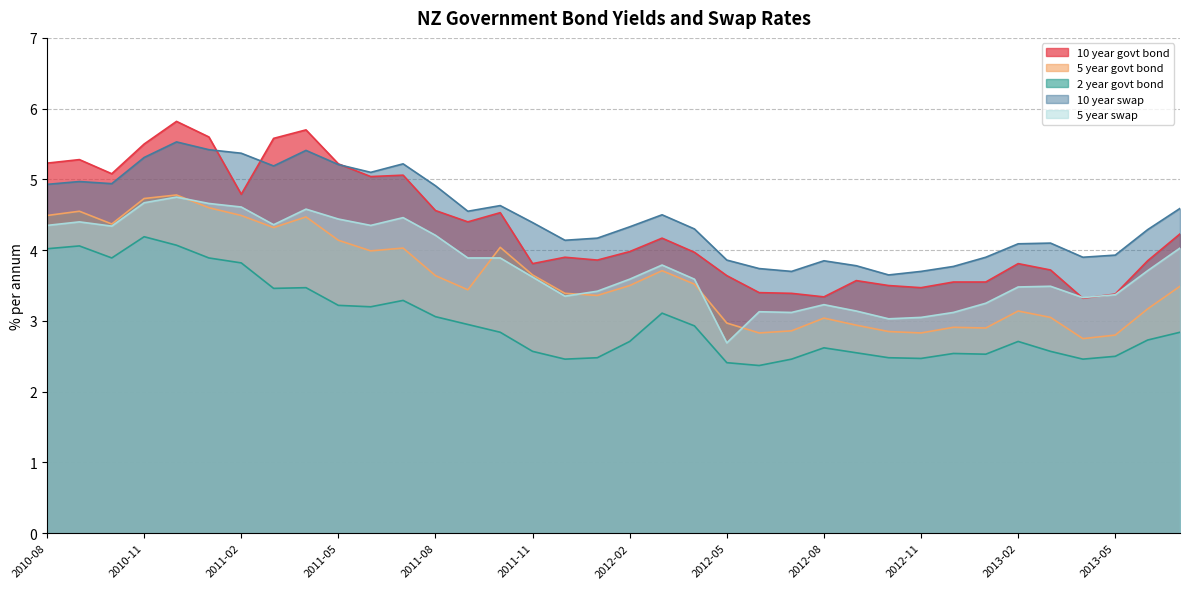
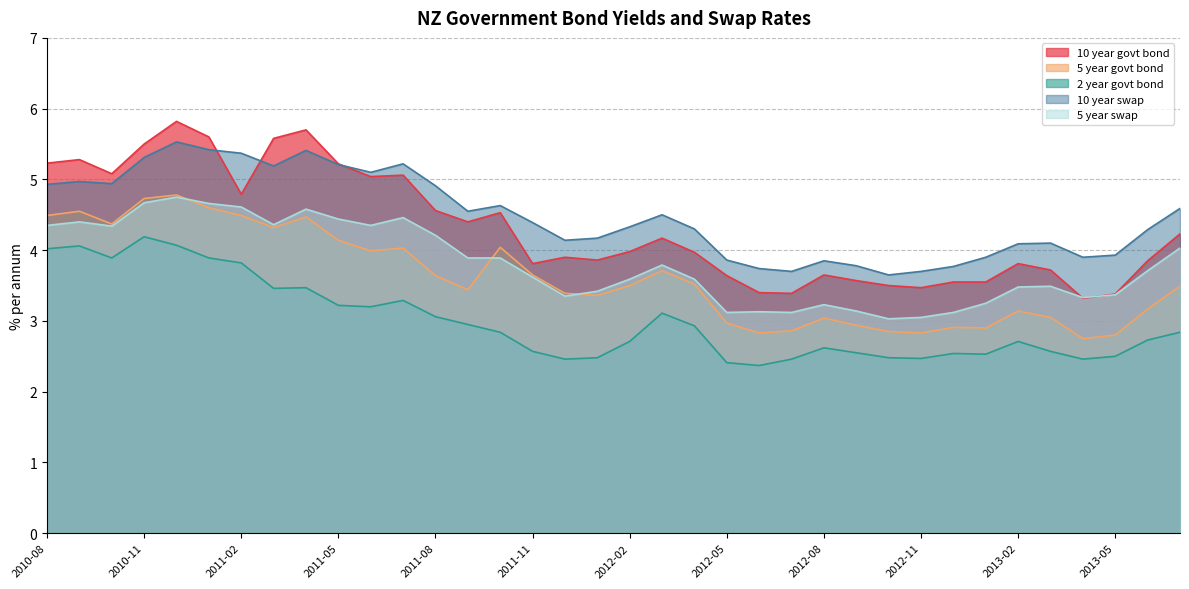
  {
    "10 year govt bond": {
      "2010-08": 5.2,
      "2010-11": 5.5,
      "2011-02": 4.8,
      "2011-08": 4.6,
      "2011-11": 3.8,
      "2012-02": 4.0,
      "2012-05": 3.6,
-     "2012-08": 3.3,
+     "2012-08": 3.7,
      "2012-11": 3.5,
      "2013-02": 3.8
    },
    "5 year govt bond": {
      "2010-08": 4.5,
      "2010-11": 4.7,
      "2011-02": 4.5,
      "2011-05": 4.1,
      "2011-08": 3.6,
      "2012-02": 3.5,
      "2012-05": 3.0,
      "2012-08": 3.0,
      "2012-11": 2.8,
      "2013-02": 3.1,
      "2013-05": 2.8
    },
    "5 year swap": {
      "2010-08": 4.4,
      "2010-11": 4.7,
      "2011-02": 4.6,
      "2011-05": 4.4,
      "2011-08": 4.2,
      "2012-02": 3.6,
-     "2012-05": 2.7,
+     "2012-05": 3.1,
      "2012-08": 3.2,
      "2012-11": 3.1,
      "2013-02": 3.5
    }
  }
